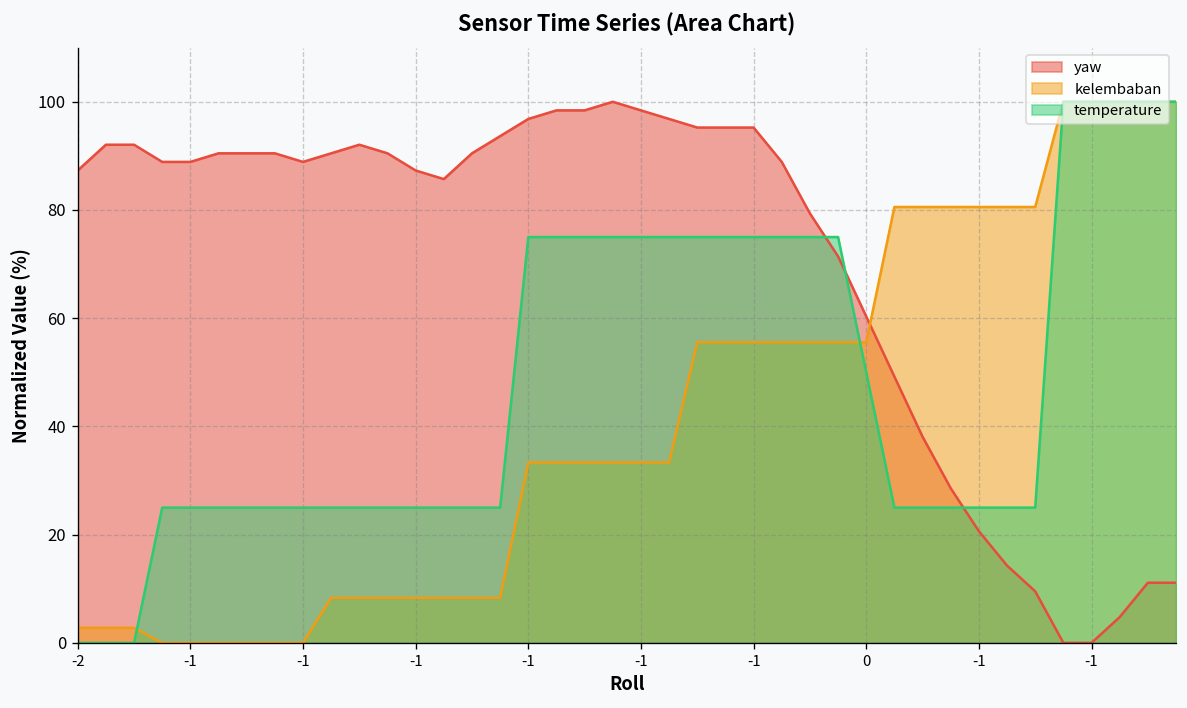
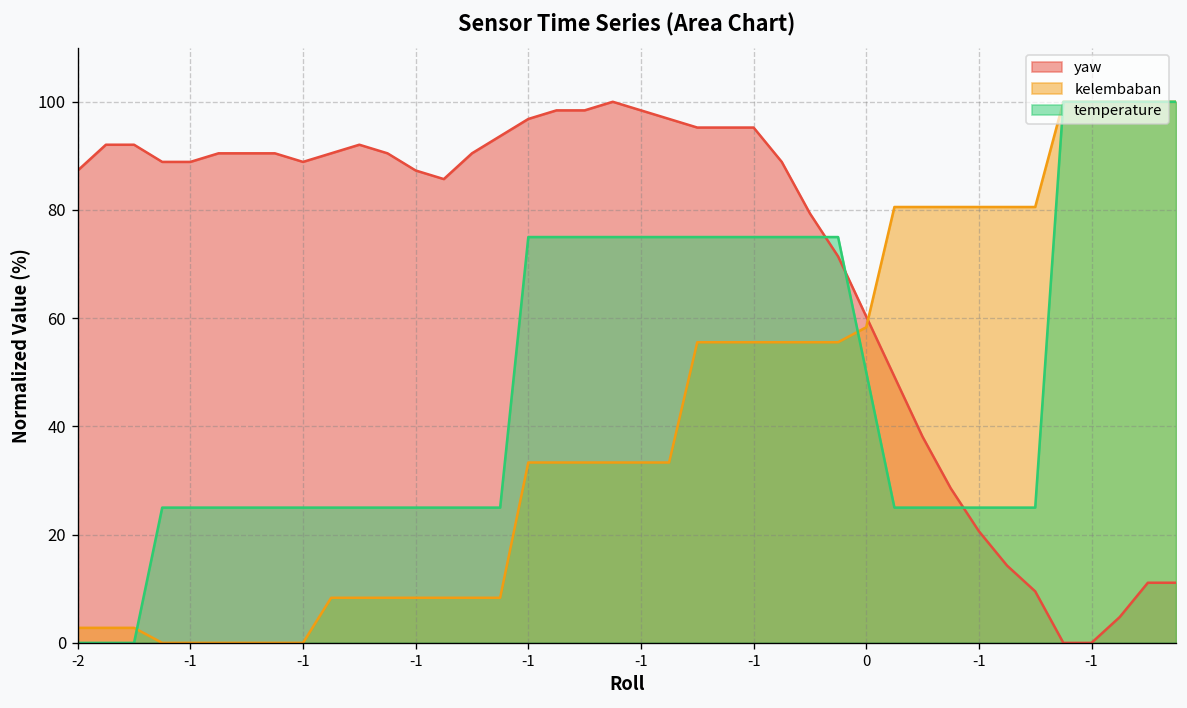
  {
    "yaw": {
      "0": 60
    },
    "kelembaban": {
-     "0": 56
+     "0": 58
    },
    "temperature": {
      "0": 50
    }
  }
